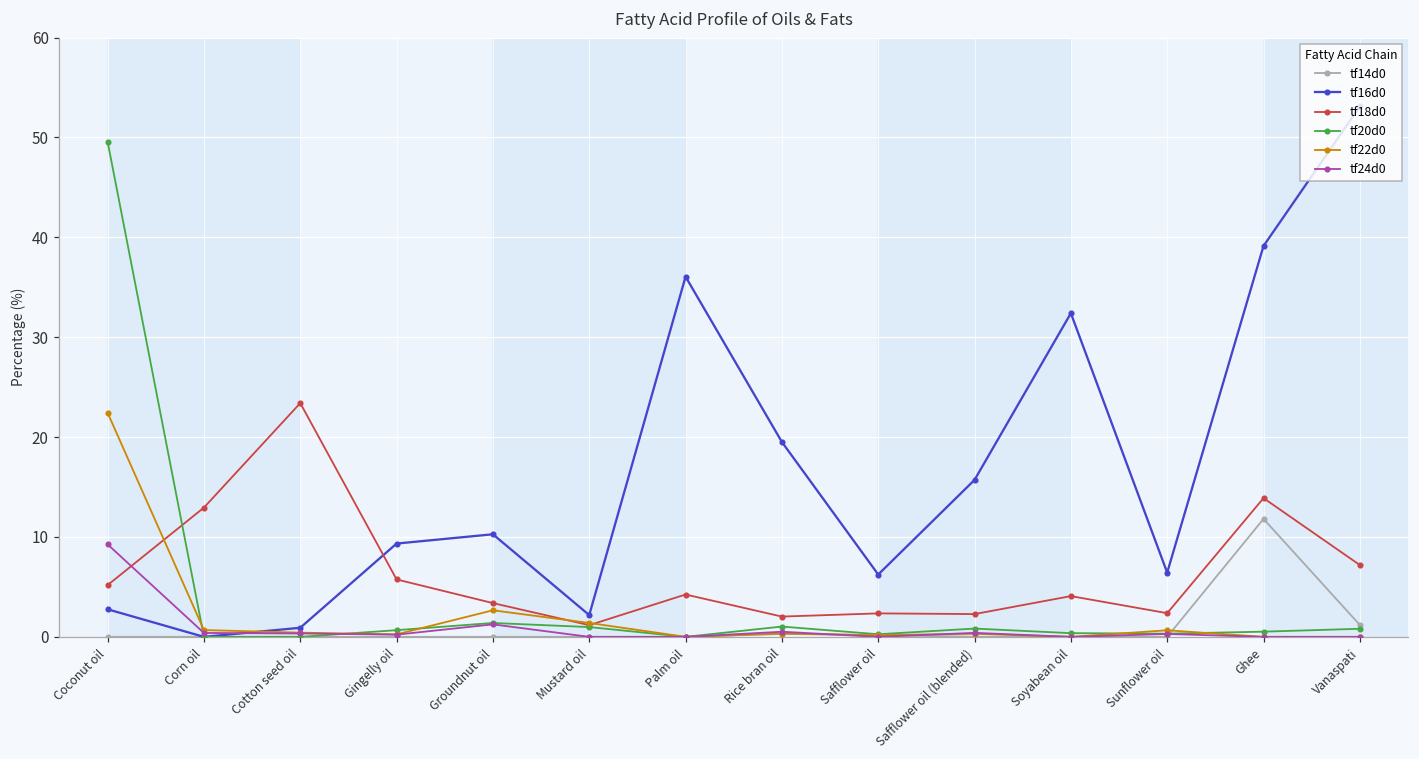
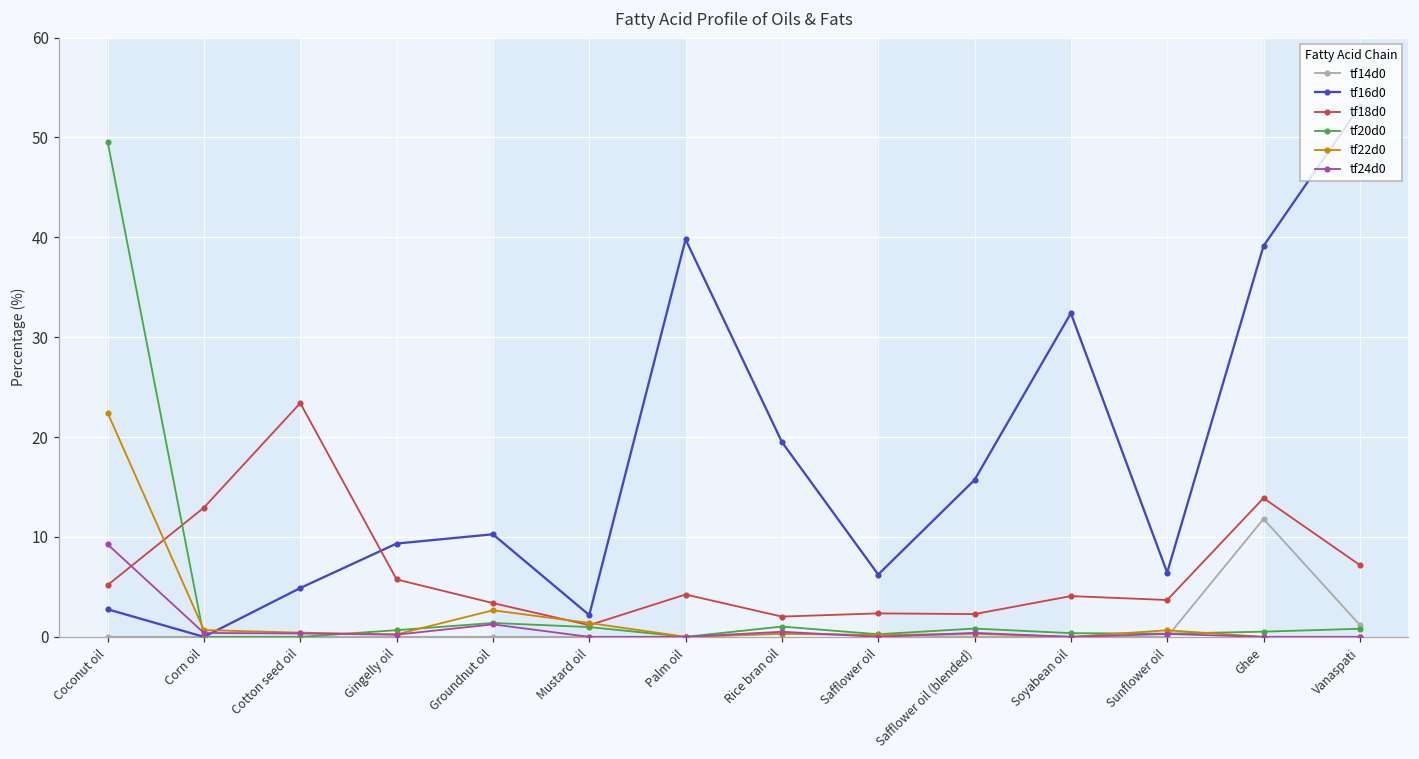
  {
    "tf14d0": {
      "Coconut oil": 0,
      "Groundnut oil": 0,
      "Safflower oil (blended)": 0,
      "Sunflower oil": 0,
      "Ghee": 12,
      "Vanaspati": 1
    },
    "tf16d0": {
      "Coconut oil": 3,
-     "Cotton seed oil": 1,
+     "Cotton seed oil": 5,
      "Gingelly oil": 9,
      "Groundnut oil": 10,
      "Mustard oil": 2,
-     "Palm oil": 36,
+     "Palm oil": 40,
      "Rice bran oil": 20,
      "Safflower oil": 6,
      "Safflower oil (blended)": 16,
      "Soyabean oil": 32,
      "Sunflower oil": 6,
      "Ghee": 39
    },
    "tf18d0": {
      "Coconut oil": 5,
      "Corn oil": 13,
      "Cotton seed oil": 23,
      "Gingelly oil": 6,
      "Groundnut oil": 3,
      "Palm oil": 4,
      "Rice bran oil": 2,
      "Safflower oil": 2,
      "Safflower oil (blended)": 2,
      "Soyabean oil": 4,
-     "Sunflower oil": 2,
+     "Sunflower oil": 4,
      "Ghee": 14,
      "Vanaspati": 7
    },
    "tf20d0": {
      "Coconut oil": 50,
      "Gingelly oil": 1,
      "Rice bran oil": 1,
      "Safflower oil (blended)": 1,
      "Soyabean oil": 0,
      "Ghee": 1,
      "Vanaspati": 1
    },
    "tf22d0": {
      "Coconut oil": 22,
      "Corn oil": 1,
      "Groundnut oil": 3,
      "Sunflower oil": 1
    },
    "tf24d0": {
      "Coconut oil": 9,
      "Corn oil": 0
    }
  }
